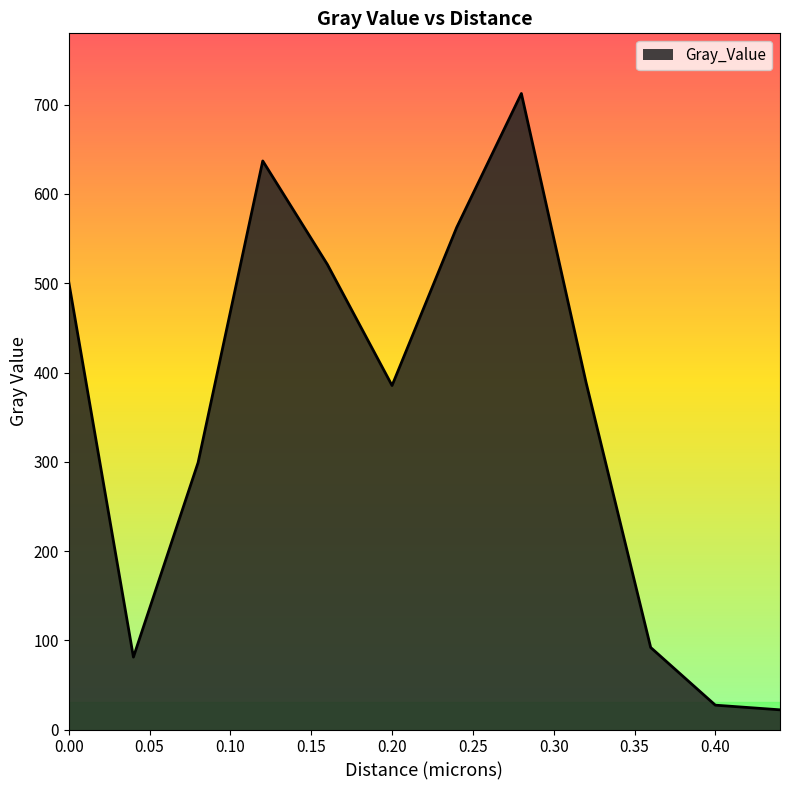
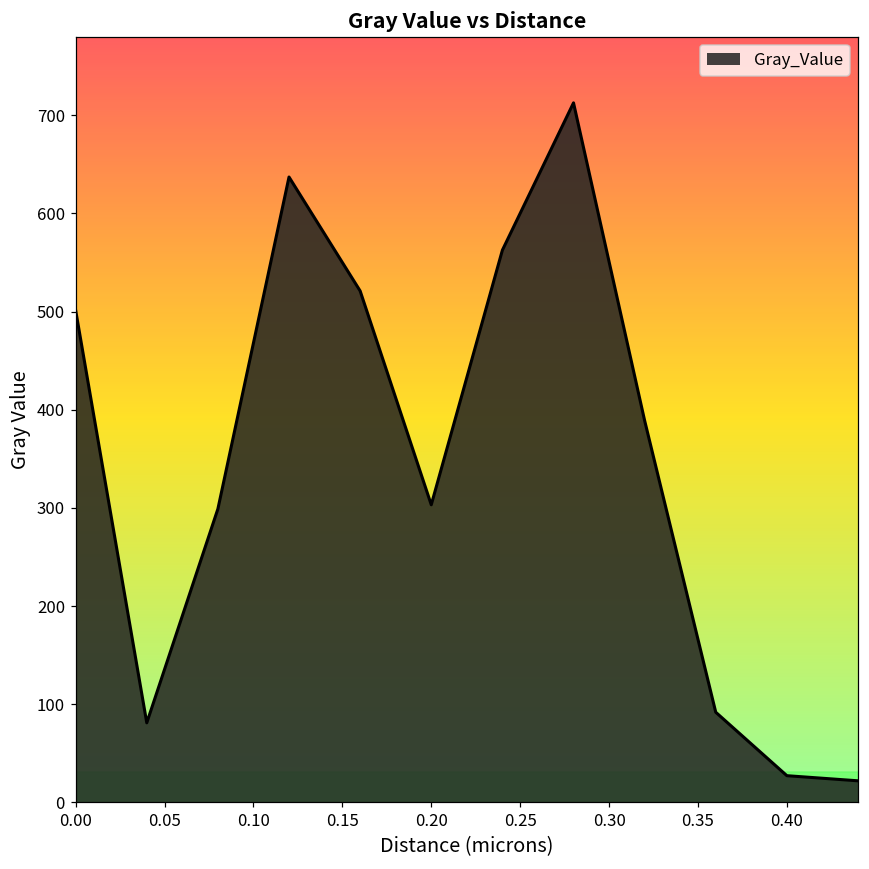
  {
    "0.00": 500,
-   "0.20": 390
+   "0.20": 300
  }
